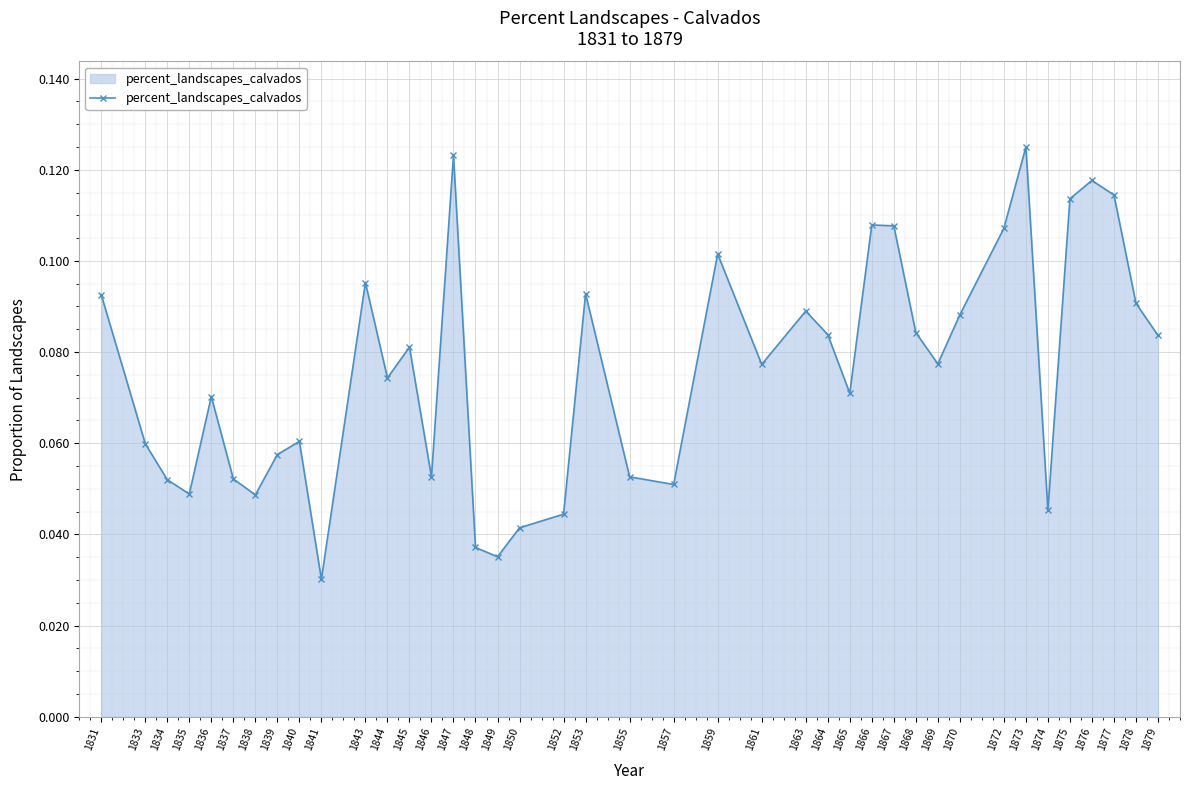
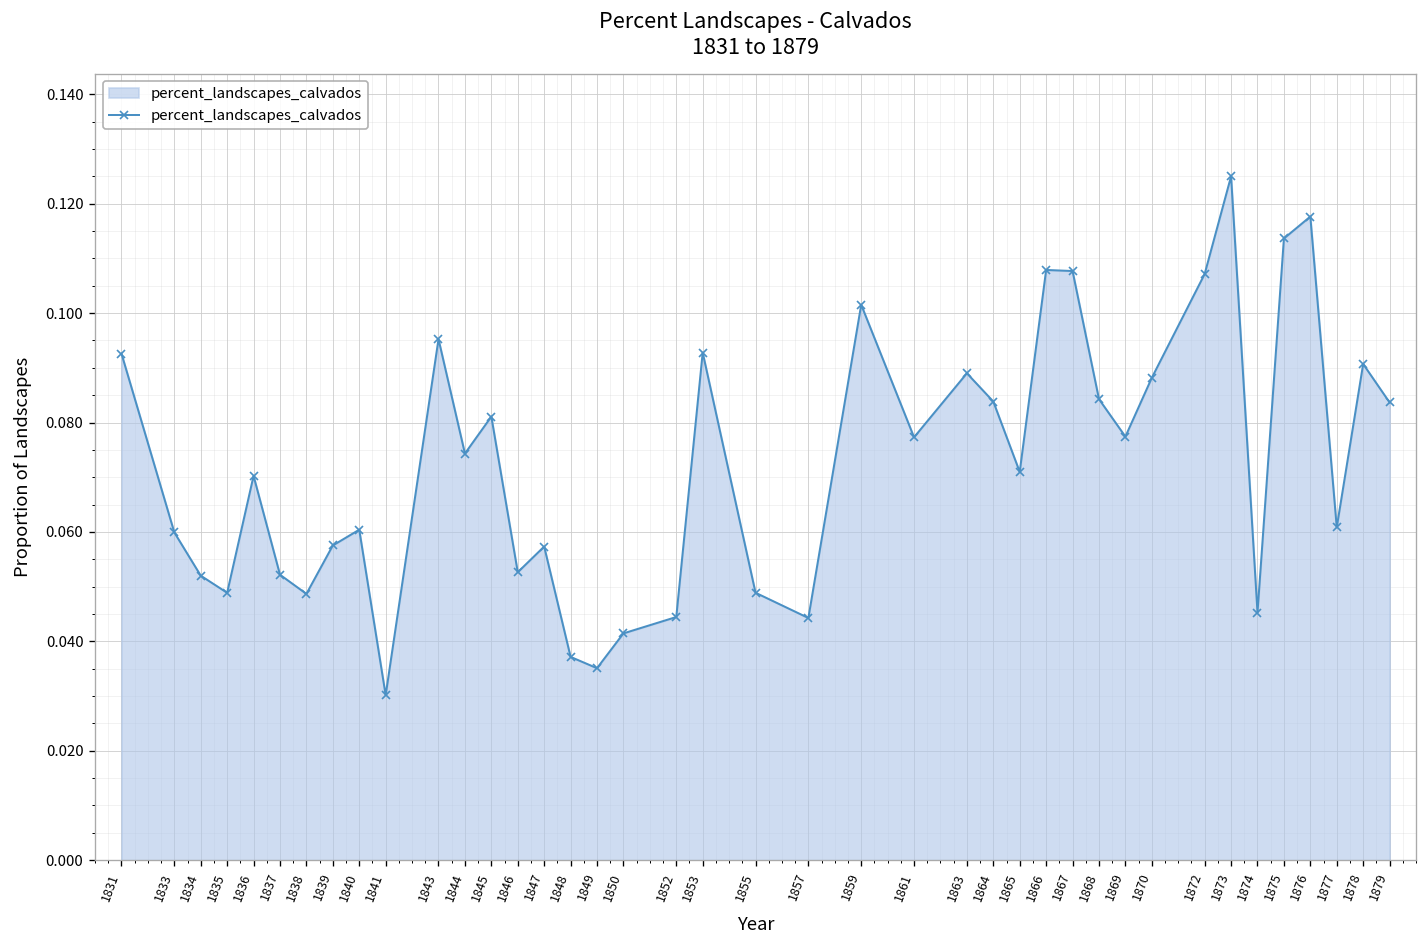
  {
    "1831": 0.093,
    "1833": 0.060,
    "1834": 0.052,
    "1835": 0.049,
    "1836": 0.070,
    "1837": 0.052,
    "1838": 0.049,
    "1839": 0.058,
    "1840": 0.060,
    "1841": 0.030,
    "1843": 0.095,
    "1844": 0.074,
    "1845": 0.081,
    "1846": 0.053,
-   "1847": 0.123,
+   "1847": 0.057,
    "1848": 0.037,
    "1849": 0.035,
    "1850": 0.041,
    "1852": 0.044,
    "1853": 0.093,
-   "1855": 0.053,
-   "1857": 0.051,
+   "1855": 0.049,
+   "1857": 0.044,
    "1859": 0.102,
    "1861": 0.077,
    "1863": 0.089,
    "1864": 0.084,
    "1865": 0.071,
    "1866": 0.108,
    "1867": 0.108,
    "1868": 0.084,
    "1869": 0.077,
    "1870": 0.088,
    "1872": 0.107,
    "1873": 0.125,
    "1874": 0.045,
    "1875": 0.114,
    "1876": 0.118,
-   "1877": 0.114,
+   "1877": 0.061,
    "1878": 0.091,
    "1879": 0.084
  }
